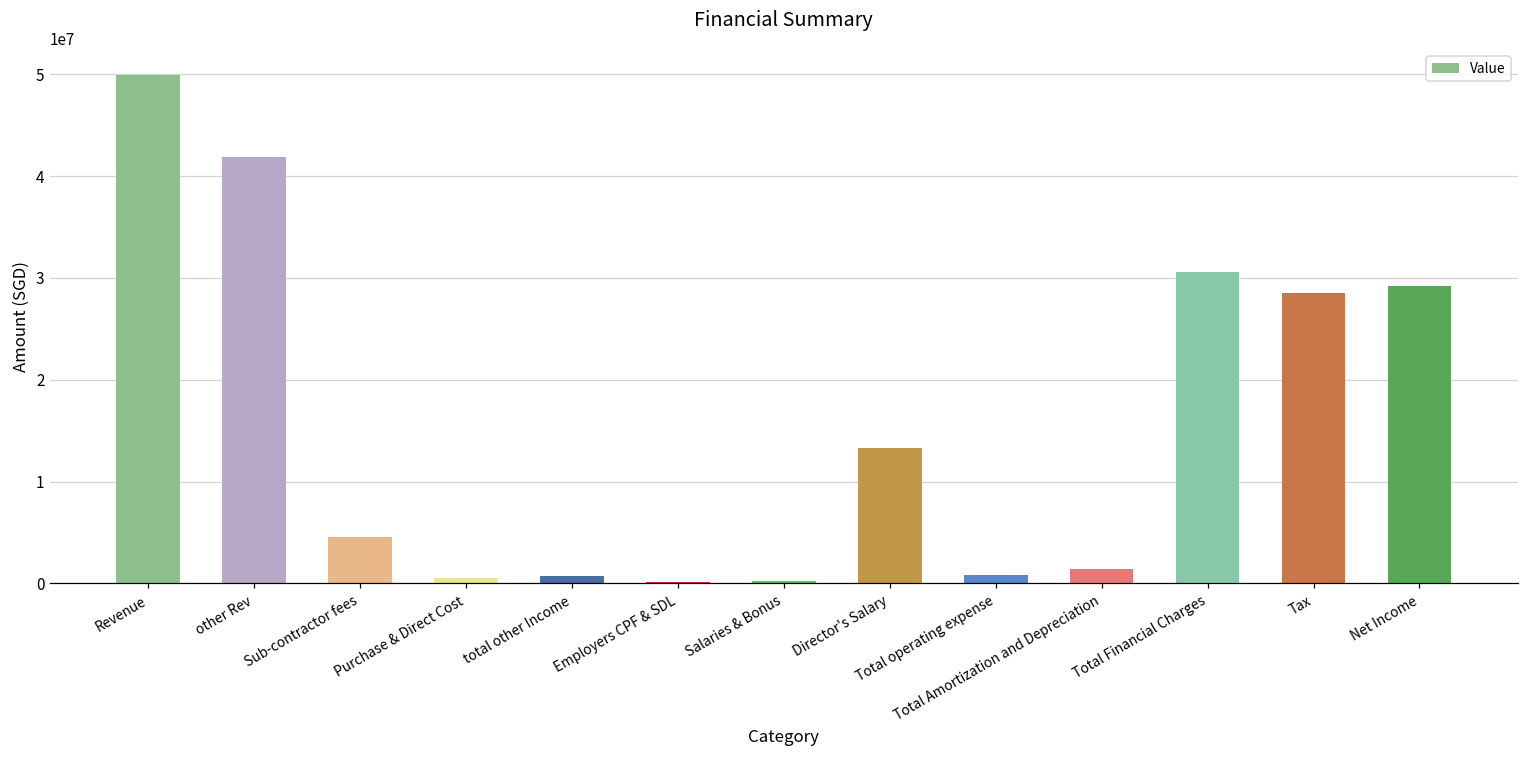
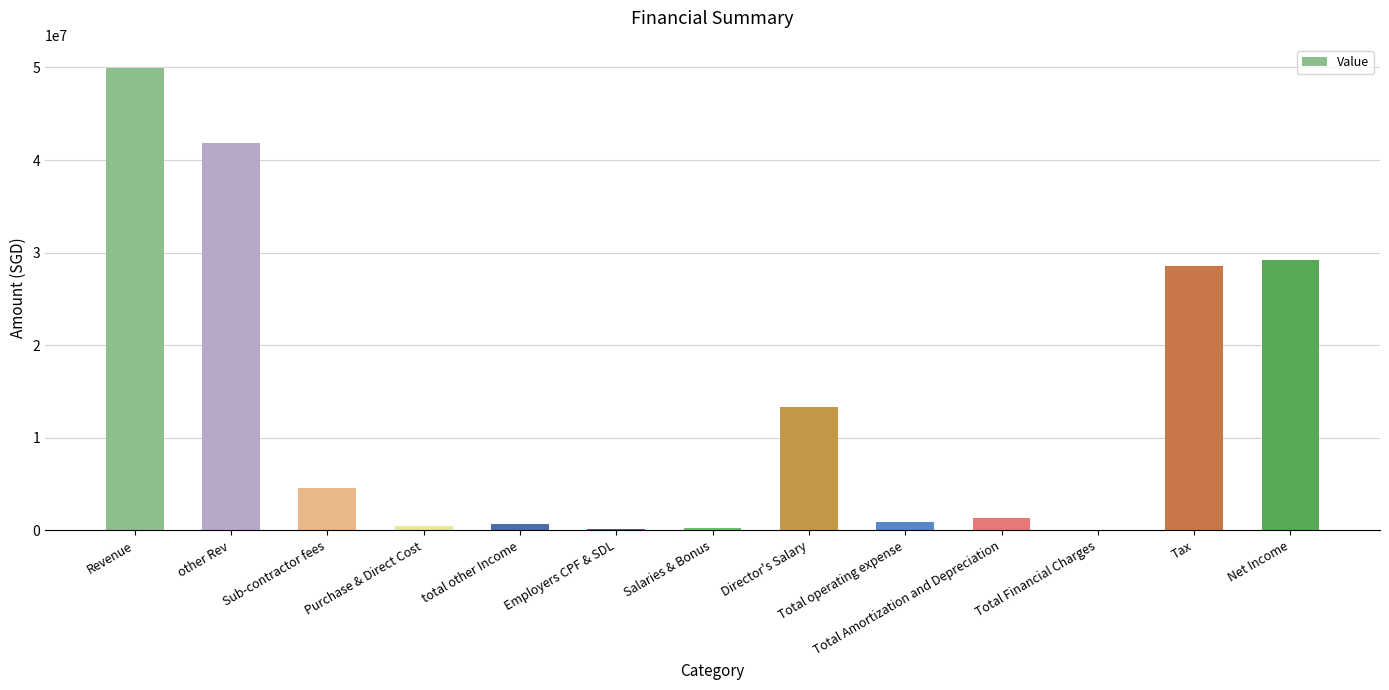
  {
    "Revenue": 50000000,
    "other Rev": 42000000,
    "Sub-contractor fees": 5000000,
    "Purchase & Direct Cost": 1000000,
    "total other Income": 1000000,
    "Director's Salary": 13000000,
    "Total operating expense": 1000000,
    "Total Amortization and Depreciation": 1000000,
-   "Total Financial Charges": 31000000,
+   "Total Financial Charges": 0,
    "Tax": 29000000,
    "Net Income": 29000000
  }
